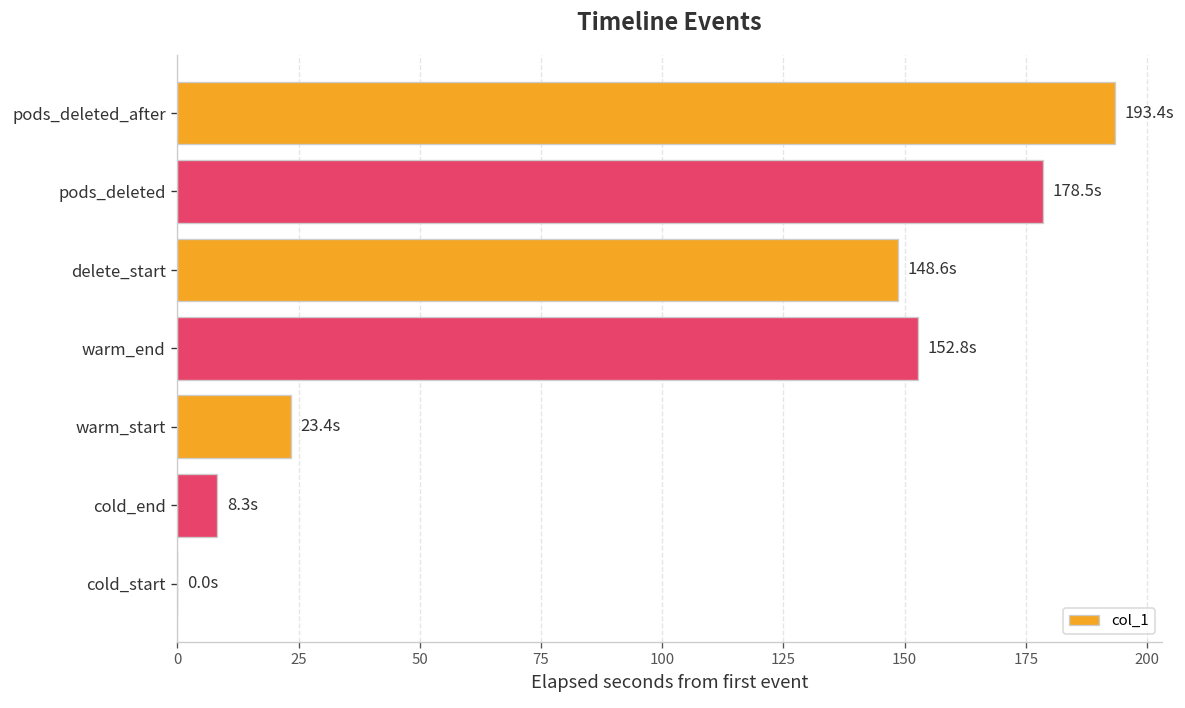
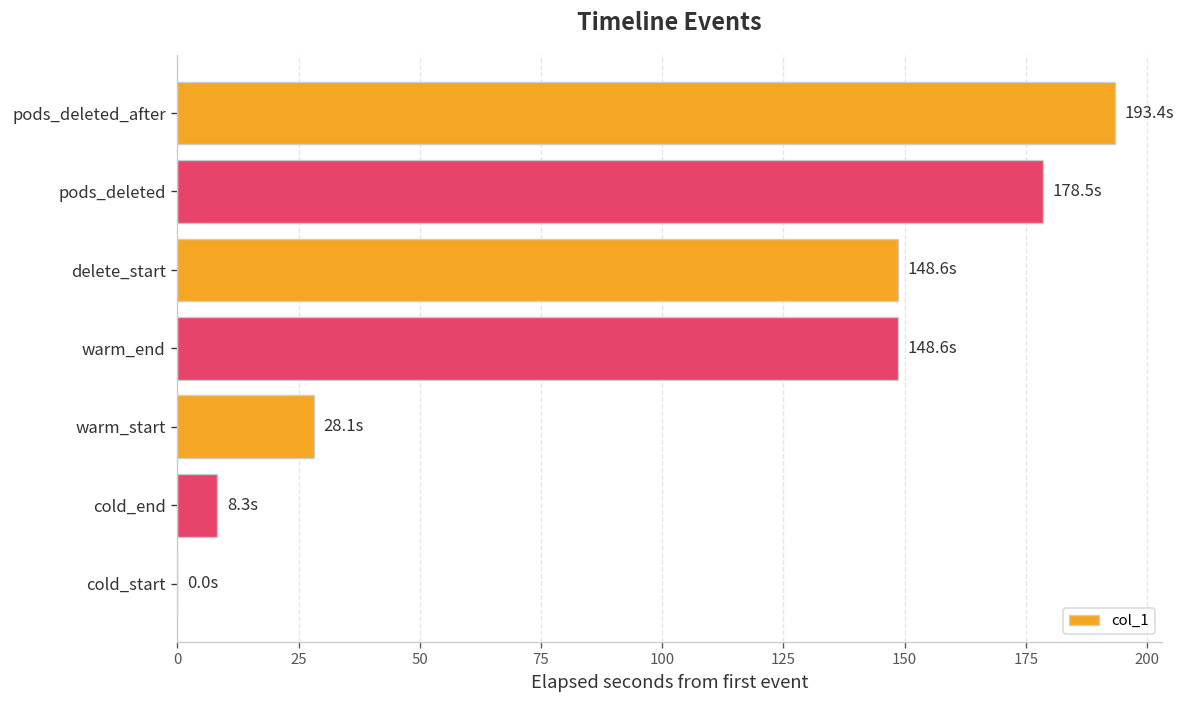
  {
    "pods_deleted_after": "193.4s",
    "pods_deleted": "178.5s",
    "delete_start": "148.6s",
-   "warm_end": "152.8s",
-   "warm_start": "23.4s",
+   "warm_end": "148.6s",
+   "warm_start": "28.1s",
    "cold_end": "8.3s",
    "cold_start": "0.0s"
  }
